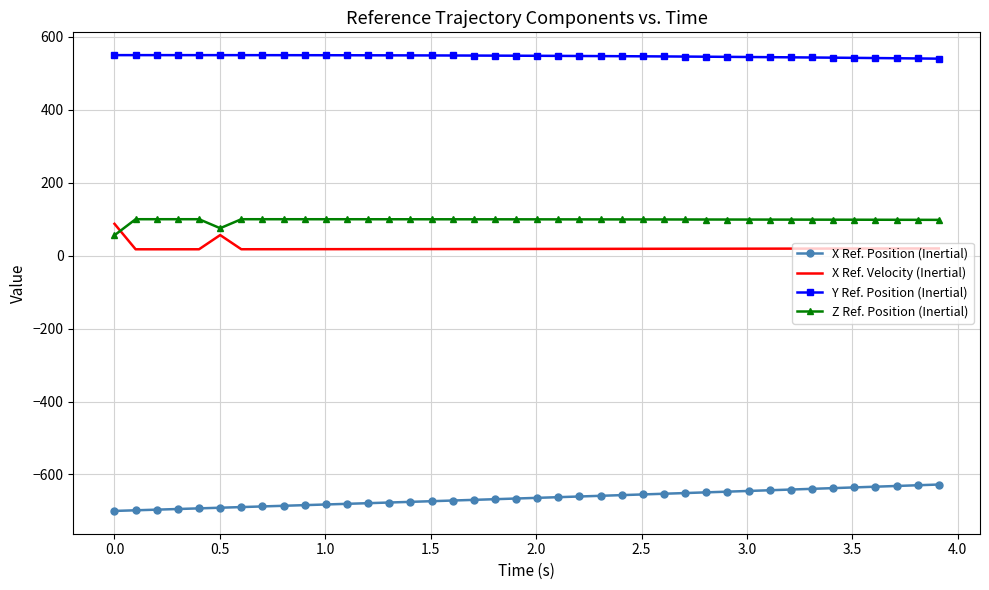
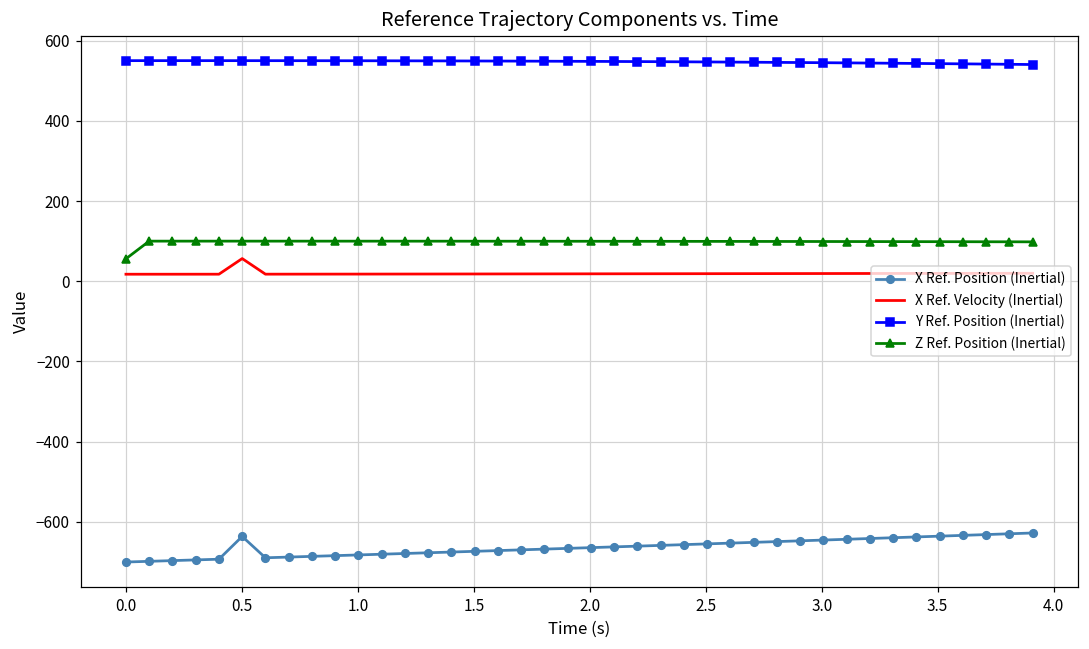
  {
    "X Ref. Position (Inertial)": {
      "0.0": -700,
-     "0.5": -690
+     "0.5": -640
    },
    "X Ref. Velocity (Inertial)": {
-     "0.0": 90,
+     "0.0": 20,
      "0.5": 60
    },
    "Y Ref. Position (Inertial)": {
      "0.0": 550,
      "0.5": 550
    },
    "Z Ref. Position (Inertial)": {
      "0.0": 60,
-     "0.5": 80
+     "0.5": 100
    }
  }
